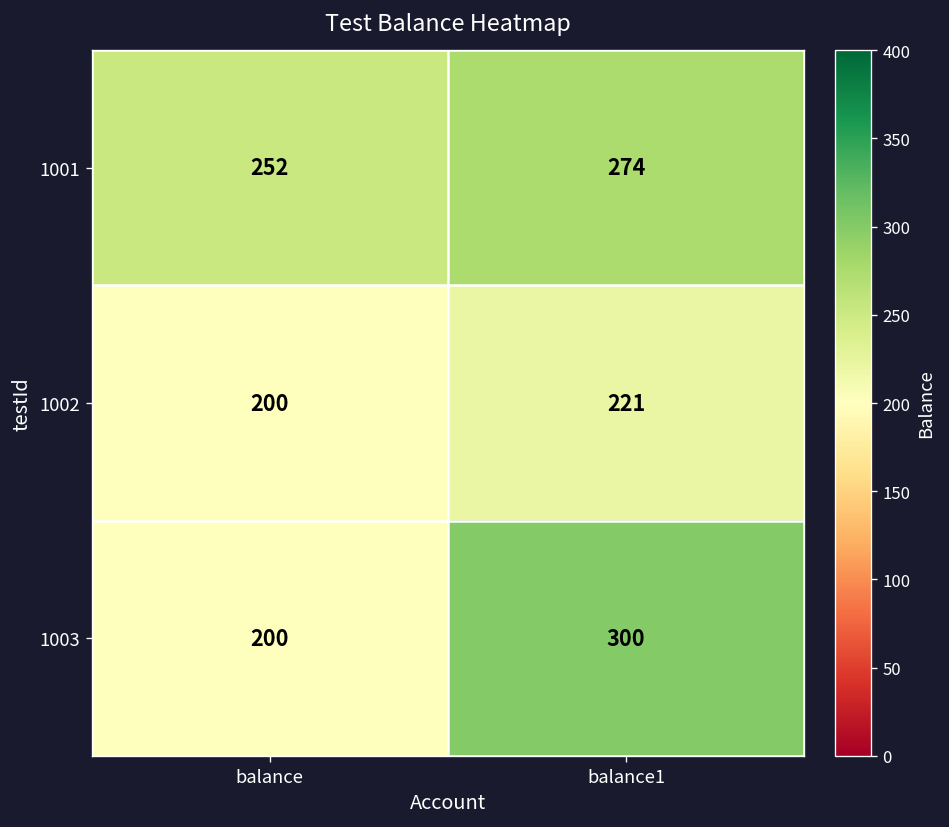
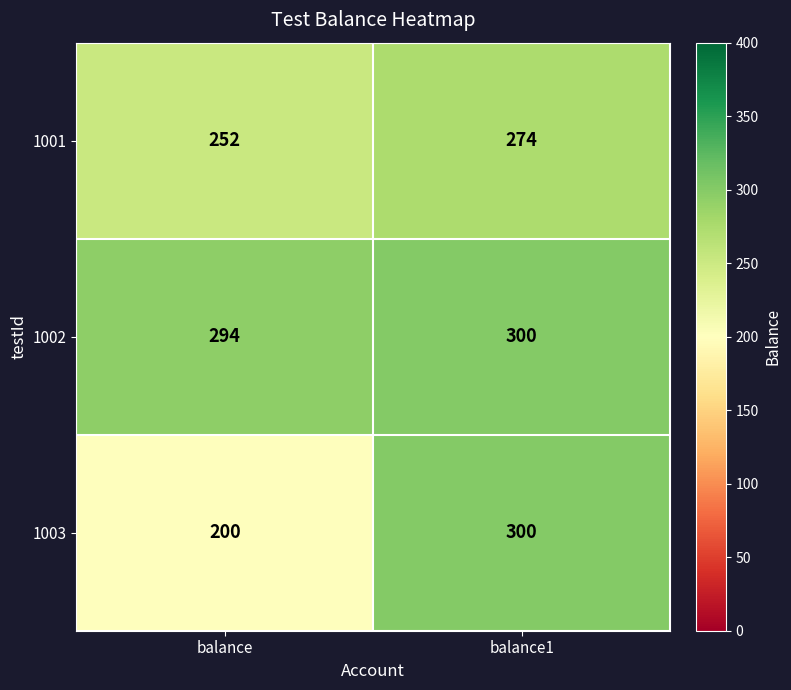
  {
    "1001": {
      "balance": 252,
      "balance1": 274
    },
    "1002": {
-     "balance": 200,
-     "balance1": 221
+     "balance": 294,
+     "balance1": 300
    },
    "1003": {
      "balance": 200,
      "balance1": 300
    }
  }
